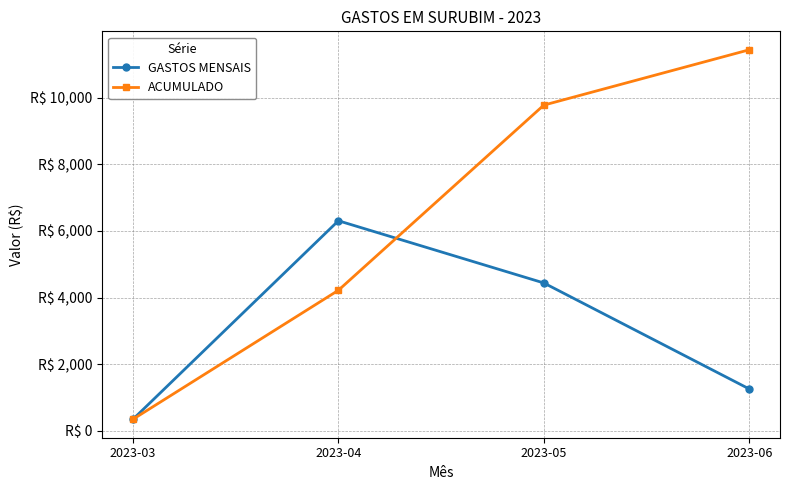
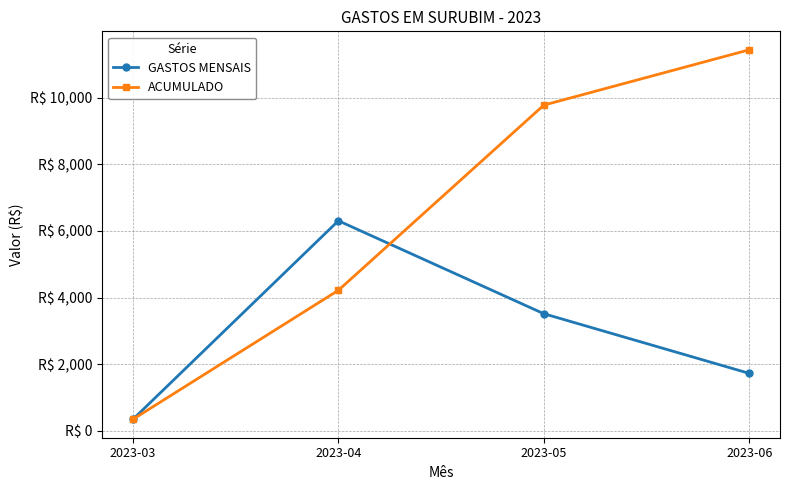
  {
    "GASTOS MENSAIS": {
      "2023-04": "R$ 6,300",
-     "2023-05": "R$ 4,400",
-     "2023-06": "R$ 1,300"
+     "2023-05": "R$ 3,500",
+     "2023-06": "R$ 1,700"
    },
    "ACUMULADO": {
      "2023-04": "R$ 4,200",
      "2023-05": "R$ 9,800",
      "2023-06": "R$ 11,400"
    }
  }
